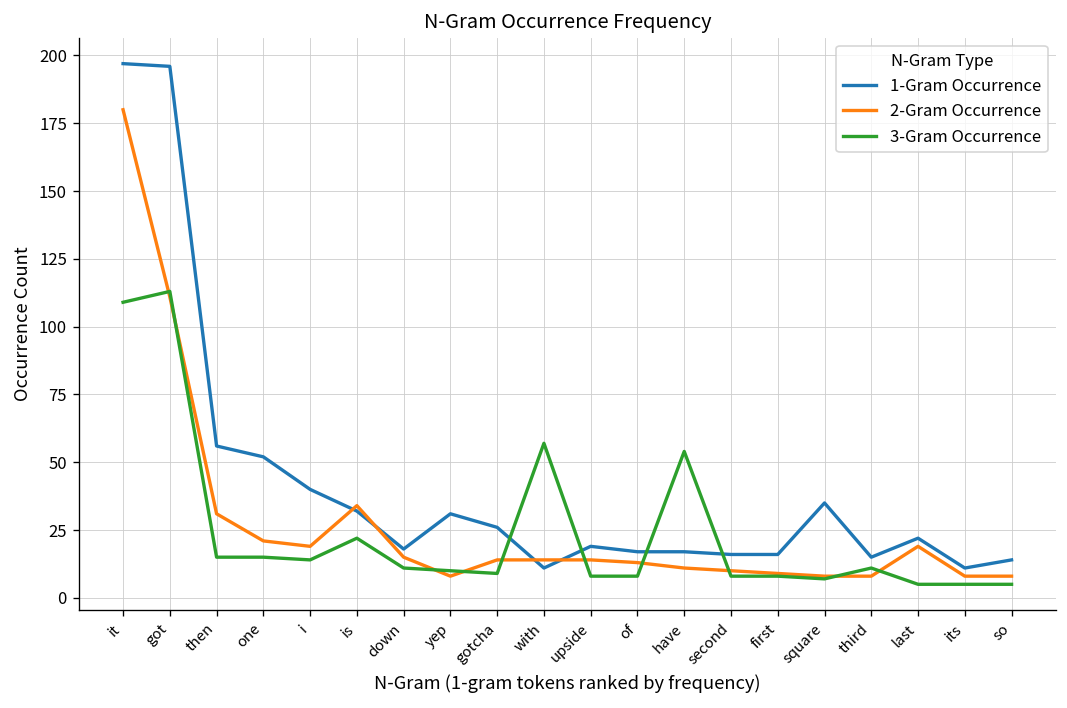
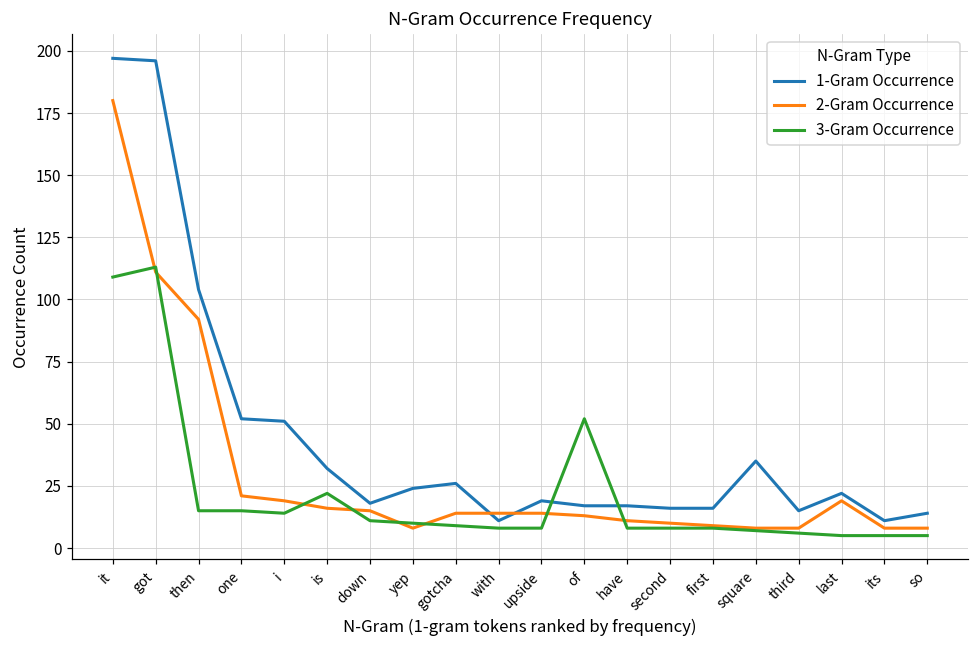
  {
    "1-Gram Occurrence": {
      "it": 197,
      "got": 196,
-     "then": 56,
+     "then": 104,
      "one": 52,
-     "i": 40,
+     "i": 51,
      "is": 32,
      "down": 18,
-     "yep": 31,
+     "yep": 24,
      "gotcha": 26,
      "with": 11,
      "upside": 19,
      "of": 17,
      "have": 17,
      "second": 16,
      "first": 16,
      "square": 35,
      "third": 15,
      "last": 22,
      "its": 11,
      "so": 14
    },
    "2-Gram Occurrence": {
      "it": 180,
      "got": 111,
-     "then": 31,
+     "then": 92,
      "one": 21,
      "i": 19,
-     "is": 34,
+     "is": 16,
      "down": 15,
      "yep": 8,
      "gotcha": 14,
      "with": 14,
      "upside": 14,
      "of": 13,
      "have": 11,
      "second": 10,
      "third": 8,
      "last": 19,
      "its": 8,
      "so": 8
    },
    "3-Gram Occurrence": {
      "it": 109,
      "got": 113,
      "then": 15,
      "one": 15,
      "i": 14,
      "is": 22,
      "down": 11,
      "yep": 10,
      "gotcha": 9,
-     "with": 57,
+     "with": 8,
      "upside": 8,
-     "of": 8,
-     "have": 54,
+     "of": 52,
+     "have": 8,
      "second": 8,
-     "third": 11,
+     "third": 6,
      "last": 5,
      "its": 5,
      "so": 5
    }
  }
